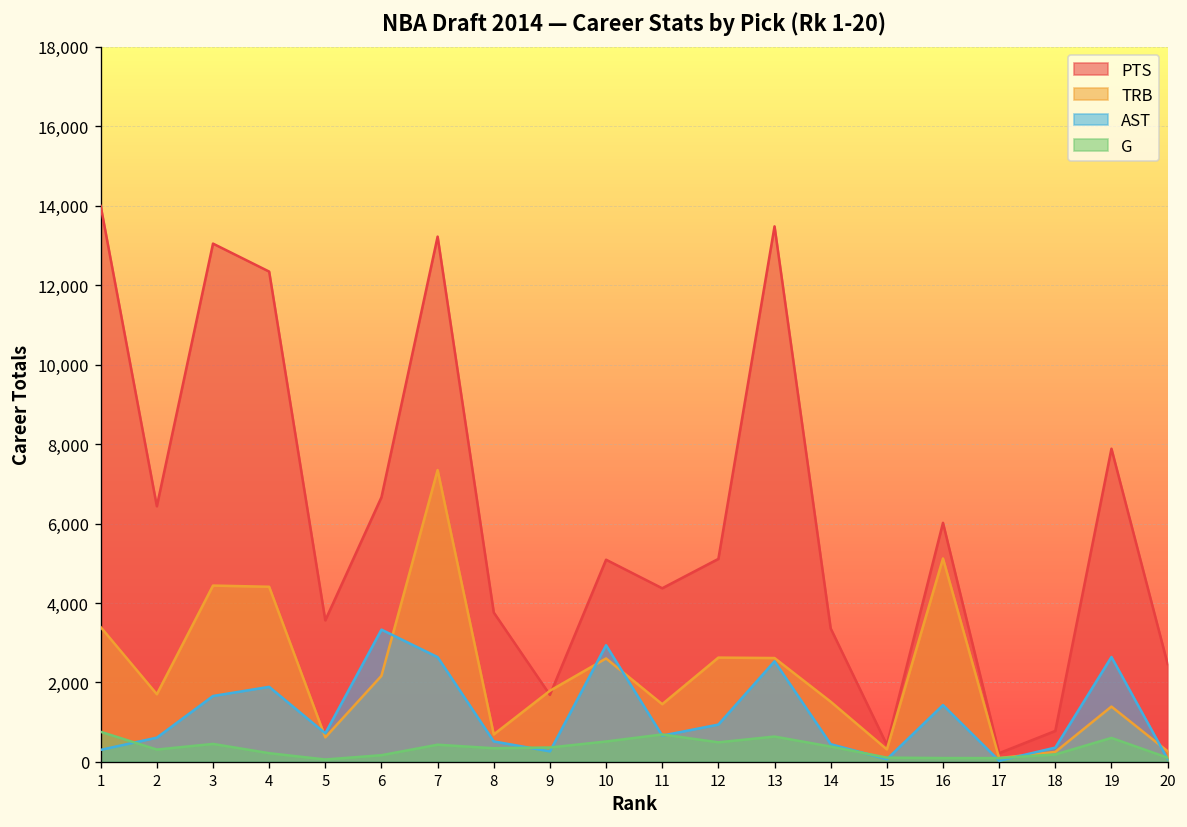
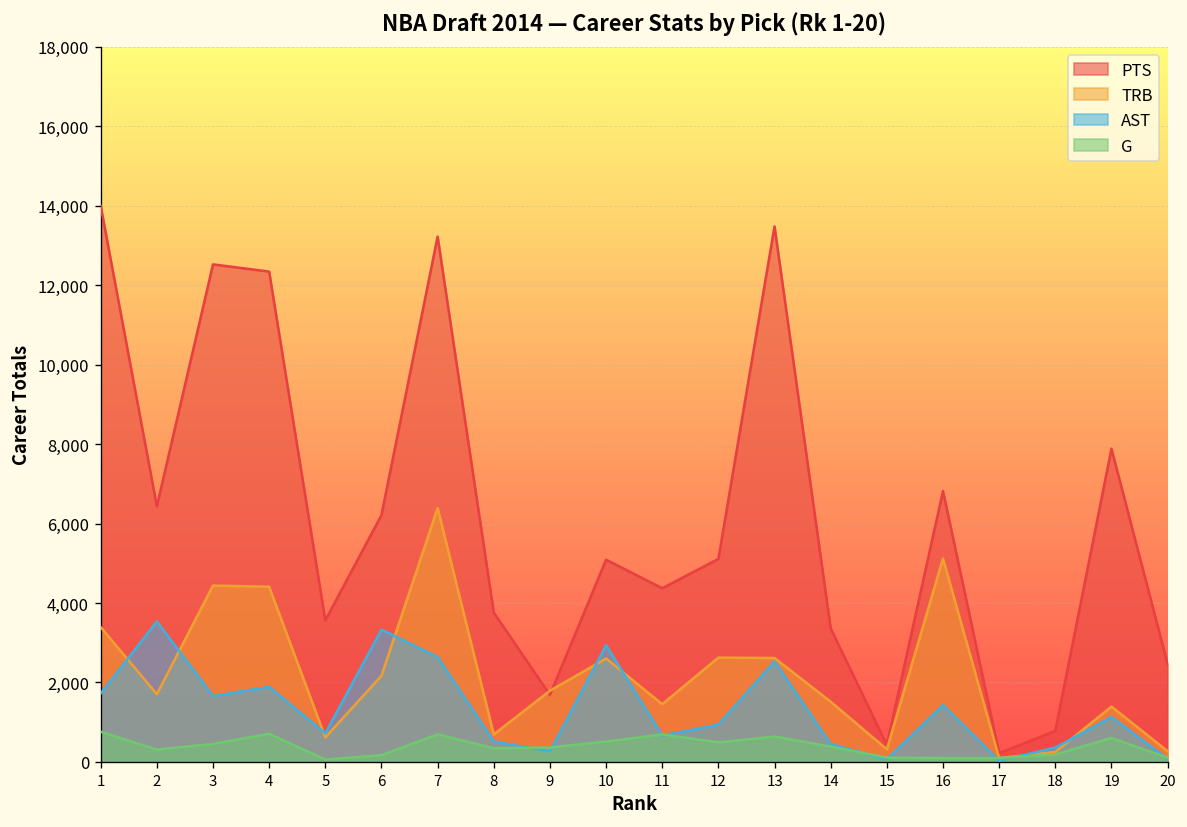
  {
    "PTS": {
      "1": "14,000",
      "2": "6,400",
-     "3": "13,000",
+     "3": "12,500",
      "4": "12,300",
      "5": "3,600",
-     "6": "6,700",
+     "6": "6,200",
      "7": "13,200",
      "8": "3,800",
      "9": "1,700",
      "10": "5,100",
      "11": "4,400",
      "12": "5,100",
      "13": "13,500",
      "14": "3,400",
      "15": "400",
-     "16": "6,000",
+     "16": "6,800",
      "17": "200",
      "18": "800",
      "19": "7,900",
      "20": "2,500"
    },
    "TRB": {
      "1": "3,400",
      "2": "1,700",
      "3": "4,400",
      "4": "4,400",
      "5": "600",
      "6": "2,200",
-     "7": "7,300",
+     "7": "6,400",
      "8": "700",
      "9": "1,800",
      "10": "2,600",
      "11": "1,500",
      "12": "2,600",
      "13": "2,600",
      "14": "1,500",
      "15": "300",
      "16": "5,100",
      "19": "1,400",
      "20": "300"
    },
    "AST": {
-     "1": "300",
-     "2": "600",
+     "1": "1,700",
+     "2": "3,500",
      "3": "1,700",
      "4": "1,900",
      "5": "700",
      "6": "3,300",
      "7": "2,600",
      "8": "500",
      "9": "300",
      "10": "2,900",
      "12": "900",
      "13": "2,500",
      "16": "1,400",
      "18": "400",
-     "19": "2,600"
+     "19": "1,100"
    },
    "G": {
      "1": "800",
      "2": "300",
      "3": "500",
-     "4": "200",
+     "4": "700",
      "5": "100",
      "6": "200",
-     "7": "400",
+     "7": "700",
      "8": "300",
      "9": "400",
      "10": "500",
      "12": "500",
      "13": "600",
      "16": "100",
      "19": "600"
    }
  }
